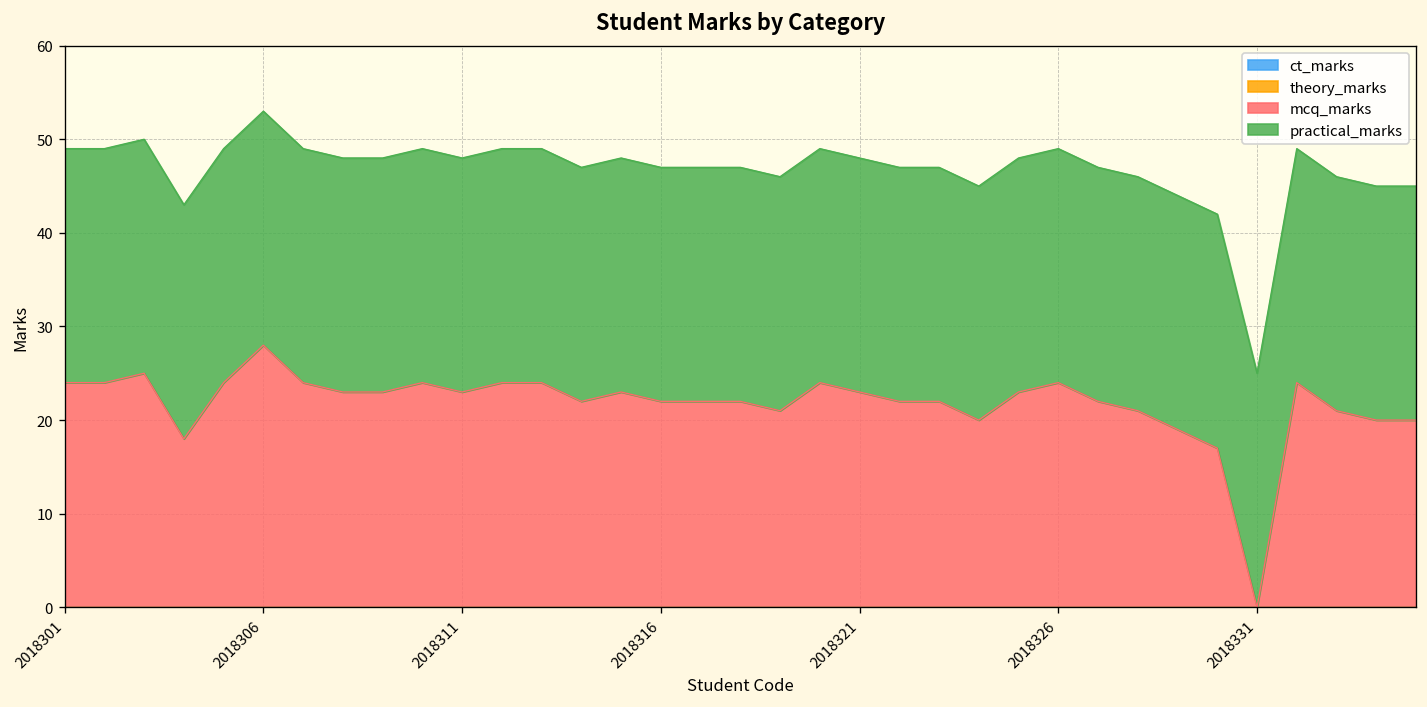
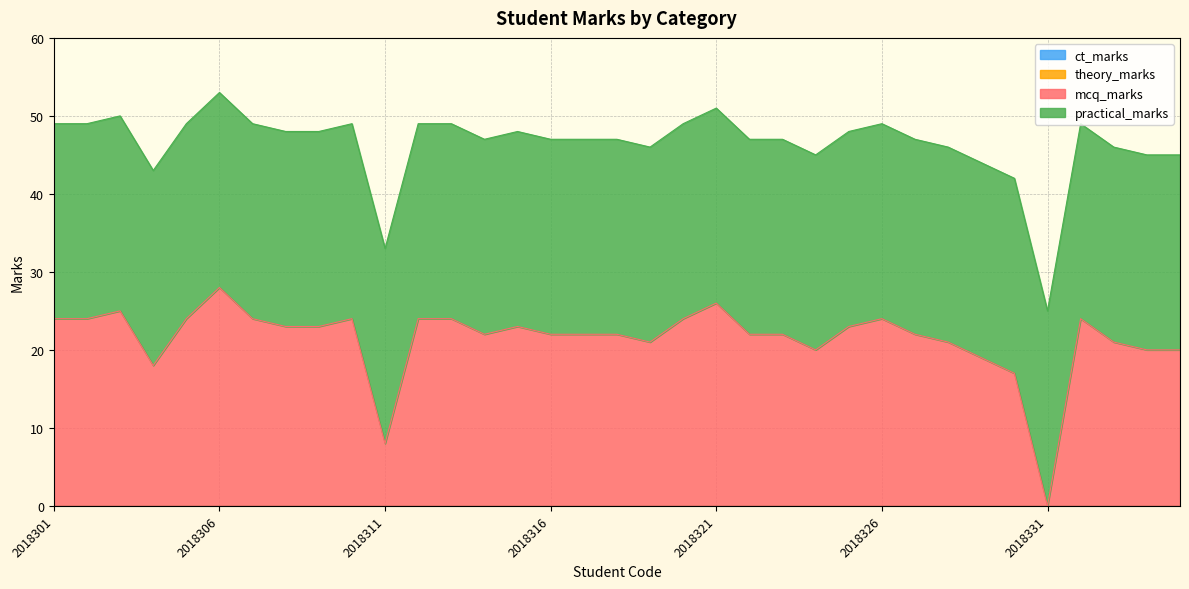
  {
    "theory_marks": {
      "2018301": 0,
      "2018306": 0,
      "2018311": 0,
      "2018316": 0,
      "2018321": 0,
      "2018326": 0
    },
    "mcq_marks": {
      "2018301": 24,
      "2018306": 28,
-     "2018311": 23,
+     "2018311": 8,
      "2018316": 22,
-     "2018321": 23,
+     "2018321": 26,
      "2018326": 24
    },
    "practical_marks": {
      "2018301": 25,
      "2018306": 25,
      "2018311": 25,
      "2018316": 25,
      "2018321": 25,
      "2018326": 25,
      "2018331": 25
    }
  }
